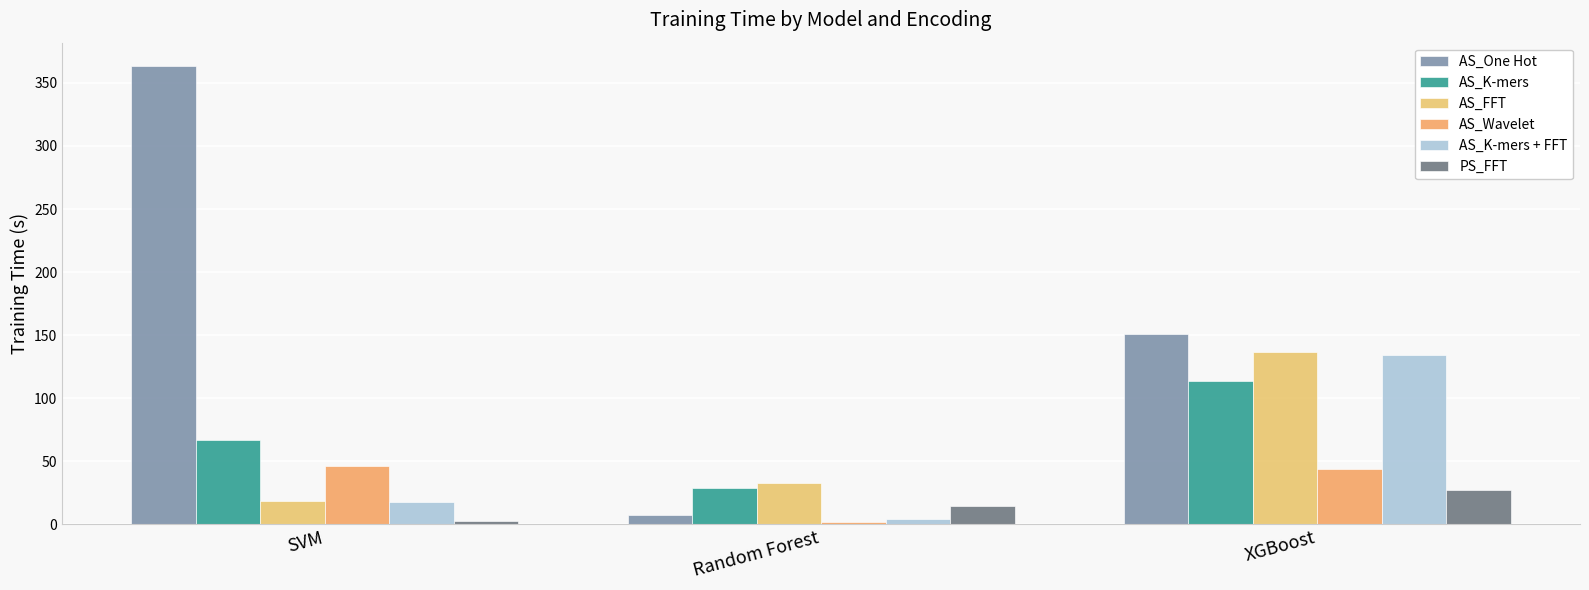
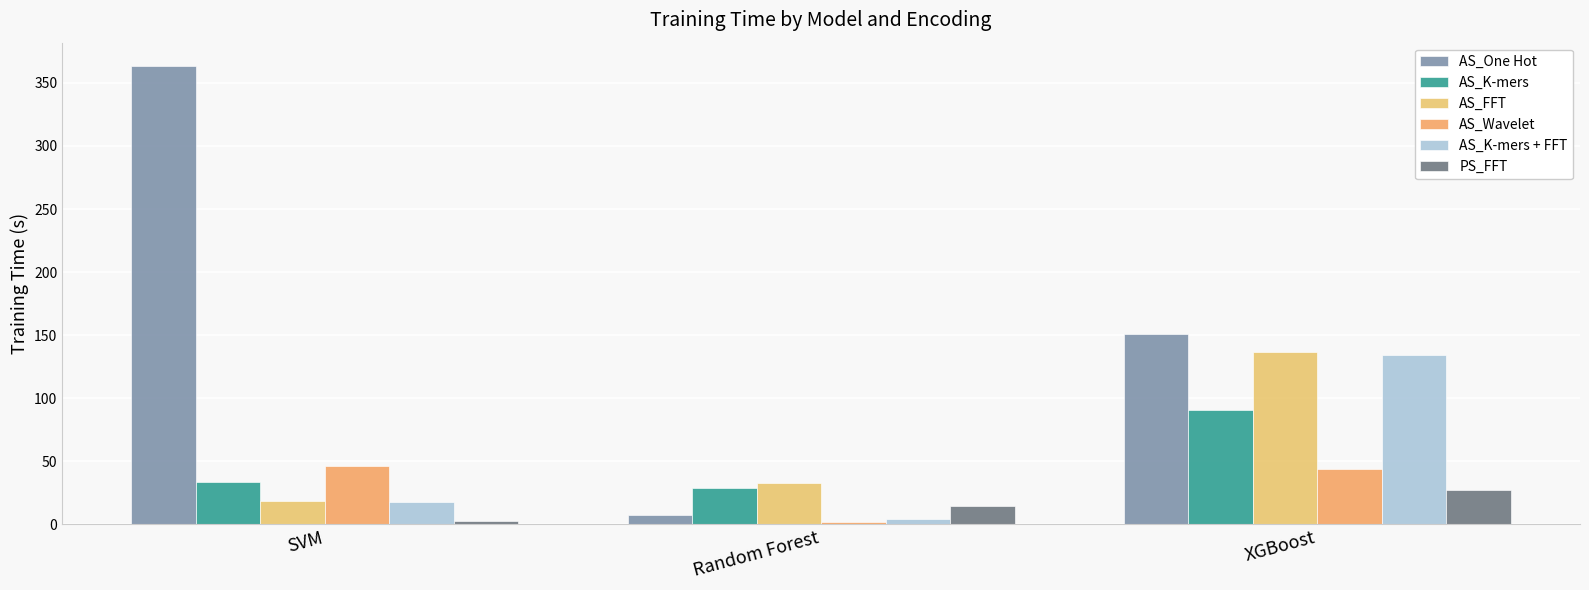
  {
    "AS_K-mers": {
-     "SVM": 67,
+     "SVM": 34,
      "Random Forest": 29,
-     "XGBoost": 114
+     "XGBoost": 91
    },
    "AS_K-mers + FFT": {
      "SVM": 18,
      "Random Forest": 4,
      "XGBoost": 134
    }
  }
